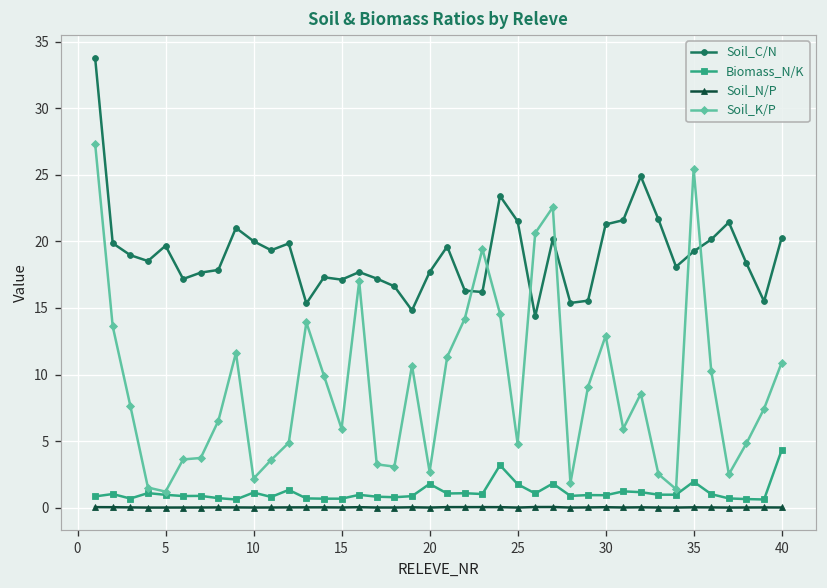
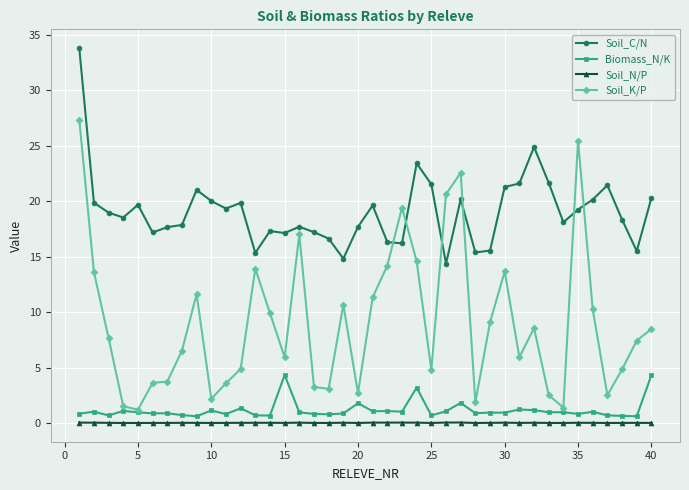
  {
    "Biomass_N/K": {
      "5": 1.0,
      "10": 1.1,
-     "15": 0.7,
+     "15": 4.3,
      "20": 1.8,
-     "25": 1.8,
+     "25": 0.7,
      "30": 0.9,
-     "35": 2.0,
+     "35": 0.8,
      "40": 4.3
    },
    "Soil_K/P": {
      "5": 1.2,
      "10": 2.2,
      "15": 5.9,
      "20": 2.7,
      "25": 4.8,
-     "30": 12.9,
+     "30": 13.7,
      "35": 25.5,
-     "40": 10.9
+     "40": 8.5
    }
  }
